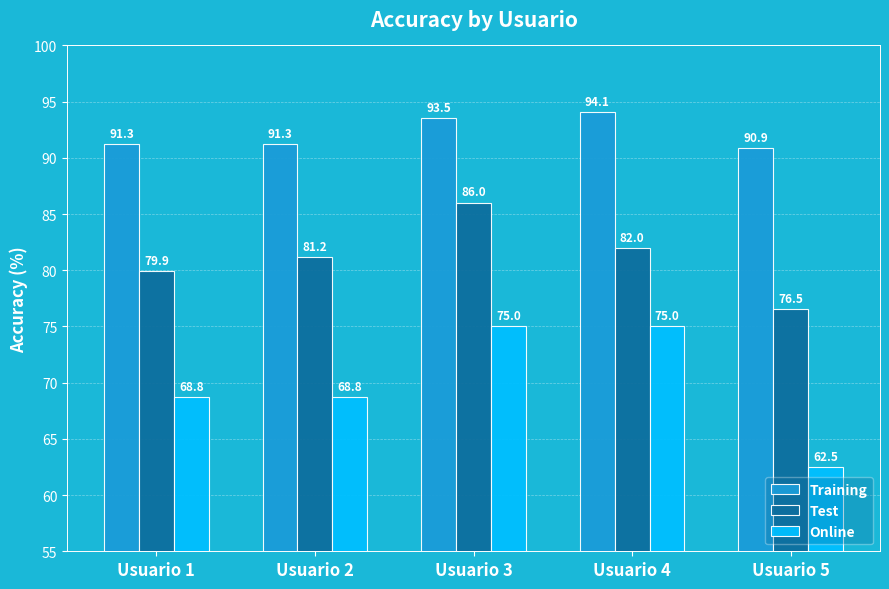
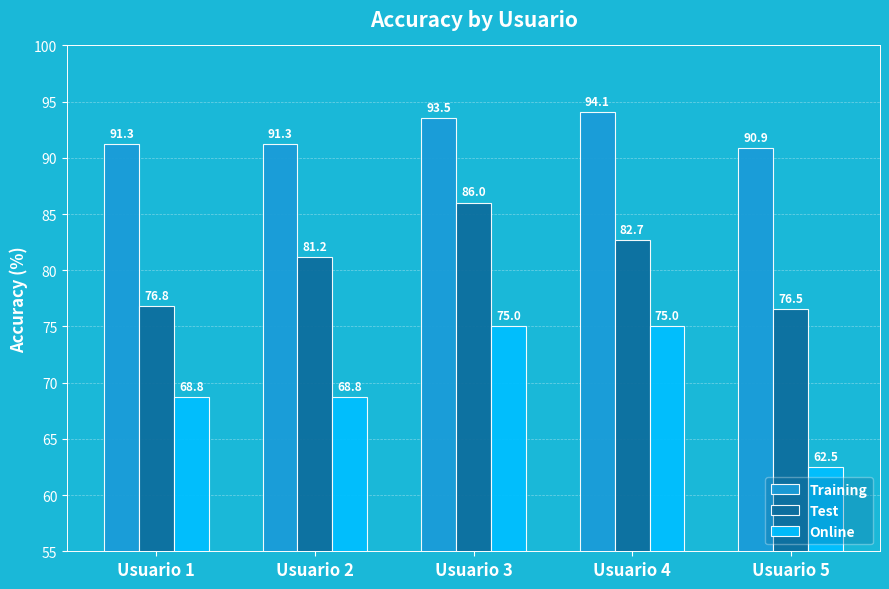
  {
    "Test": {
-     "Usuario 1": 79.9,
+     "Usuario 1": 76.8,
      "Usuario 2": 81.2,
      "Usuario 3": 86.0,
-     "Usuario 4": 82.0,
+     "Usuario 4": 82.7,
      "Usuario 5": 76.5
    }
  }
